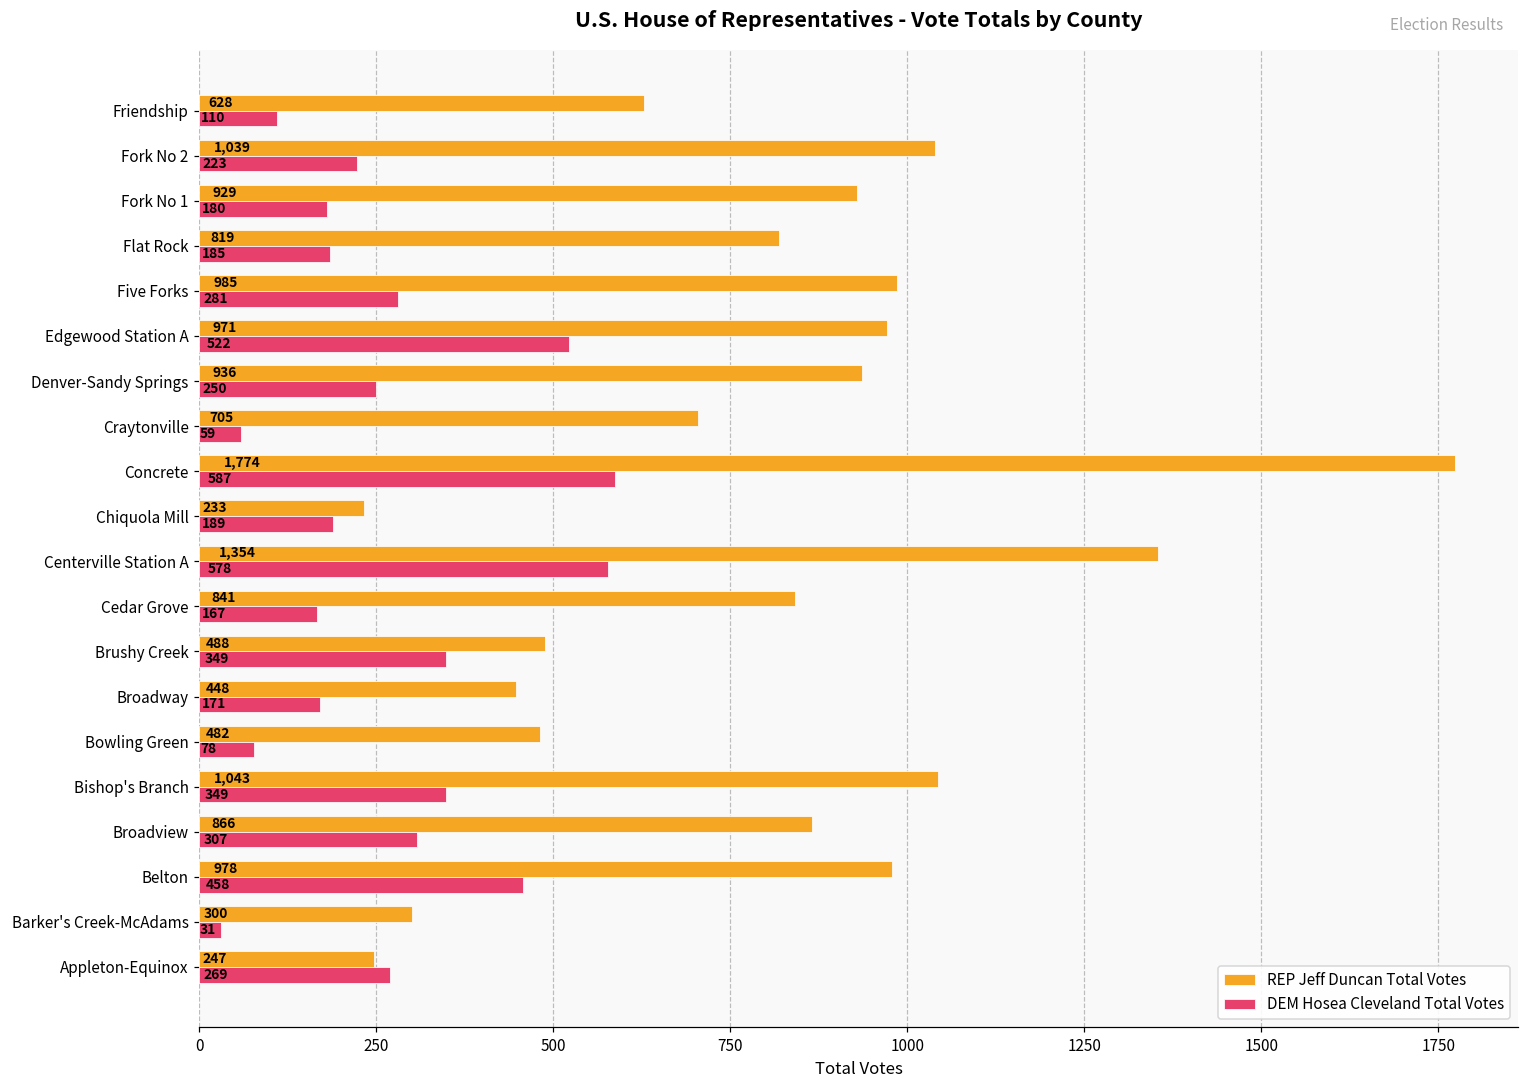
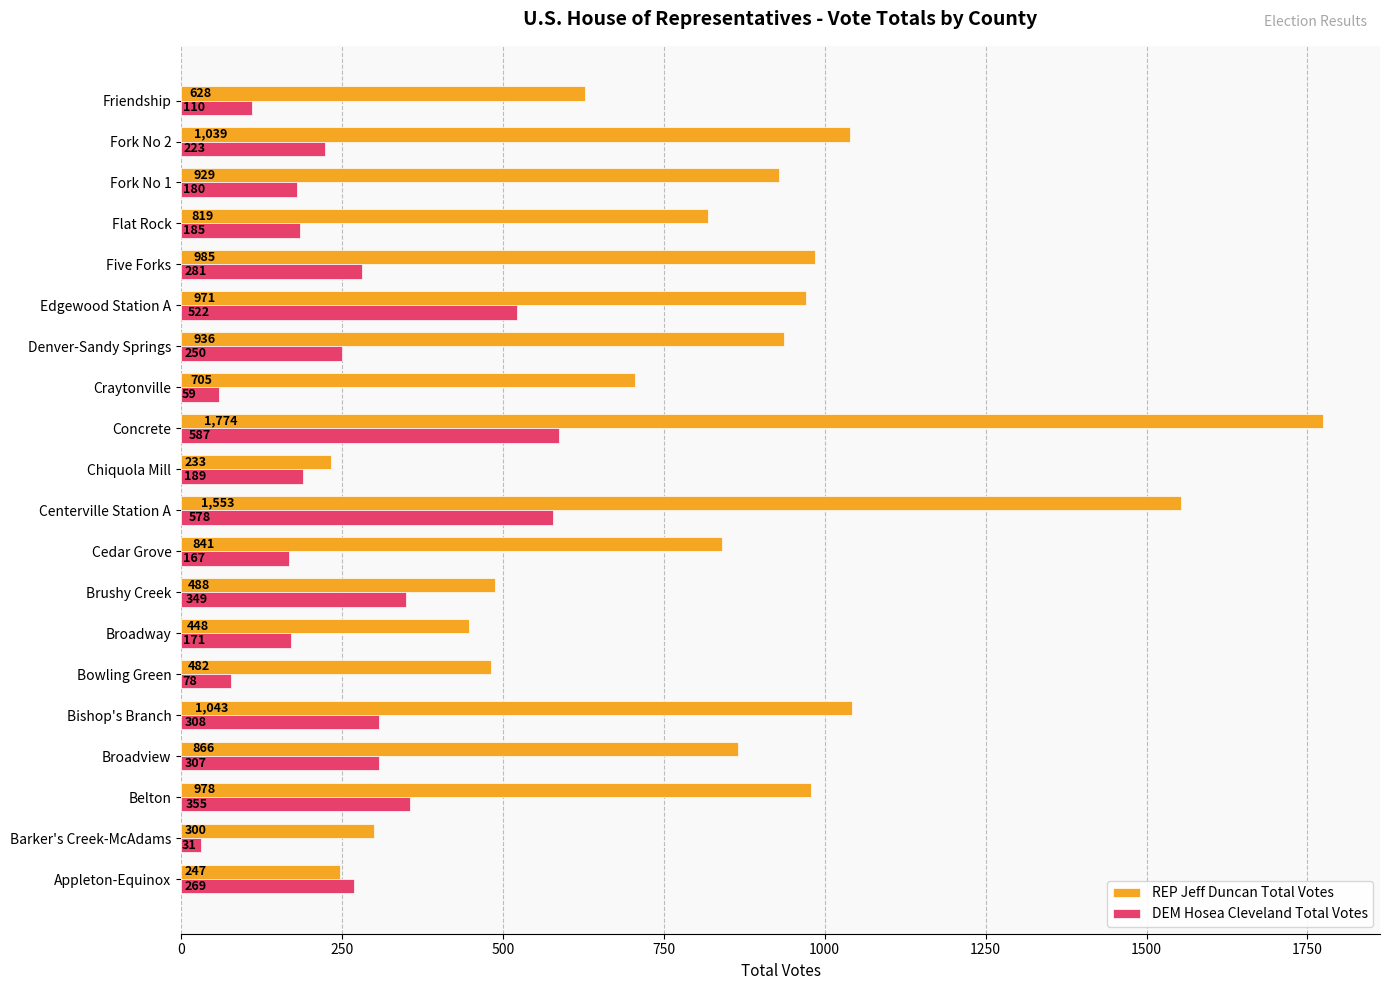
  {
    "REP Jeff Duncan Total Votes": {
      "Friendship": "628",
      "Fork No 2": "1,039",
      "Fork No 1": "929",
      "Flat Rock": "819",
      "Five Forks": "985",
      "Edgewood Station A": "971",
      "Denver-Sandy Springs": "936",
      "Craytonville": "705",
      "Concrete": "1,774",
      "Chiquola Mill": "233",
-     "Centerville Station A": "1,354",
+     "Centerville Station A": "1,553",
      "Cedar Grove": "841",
      "Brushy Creek": "488",
      "Broadway": "448",
      "Bowling Green": "482",
      "Bishop's Branch": "1,043",
      "Broadview": "866",
      "Belton": "978",
      "Barker's Creek-McAdams": "300",
      "Appleton-Equinox": "247"
    },
    "DEM Hosea Cleveland Total Votes": {
      "Friendship": "110",
      "Fork No 2": "223",
      "Fork No 1": "180",
      "Flat Rock": "185",
      "Five Forks": "281",
      "Edgewood Station A": "522",
      "Denver-Sandy Springs": "250",
      "Craytonville": "59",
      "Concrete": "587",
      "Chiquola Mill": "189",
      "Centerville Station A": "578",
      "Cedar Grove": "167",
      "Brushy Creek": "349",
      "Broadway": "171",
      "Bowling Green": "78",
-     "Bishop's Branch": "349",
+     "Bishop's Branch": "308",
      "Broadview": "307",
-     "Belton": "458",
+     "Belton": "355",
      "Barker's Creek-McAdams": "31",
      "Appleton-Equinox": "269"
    }
  }
